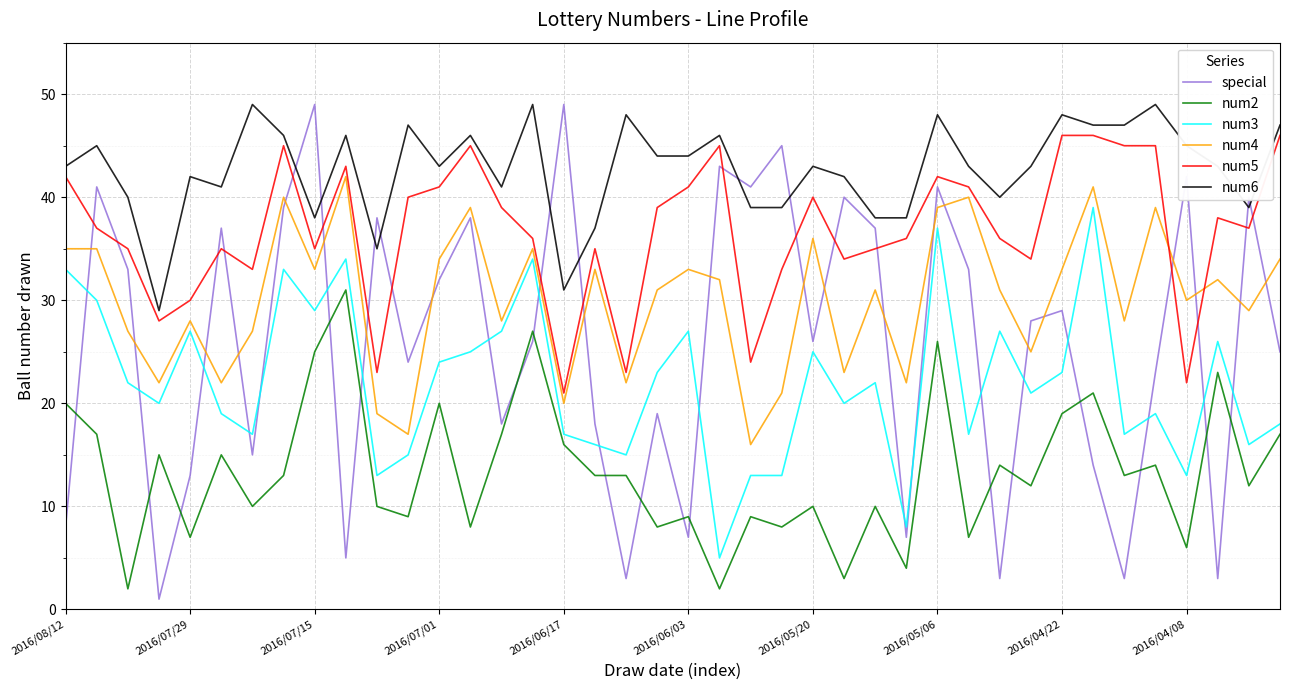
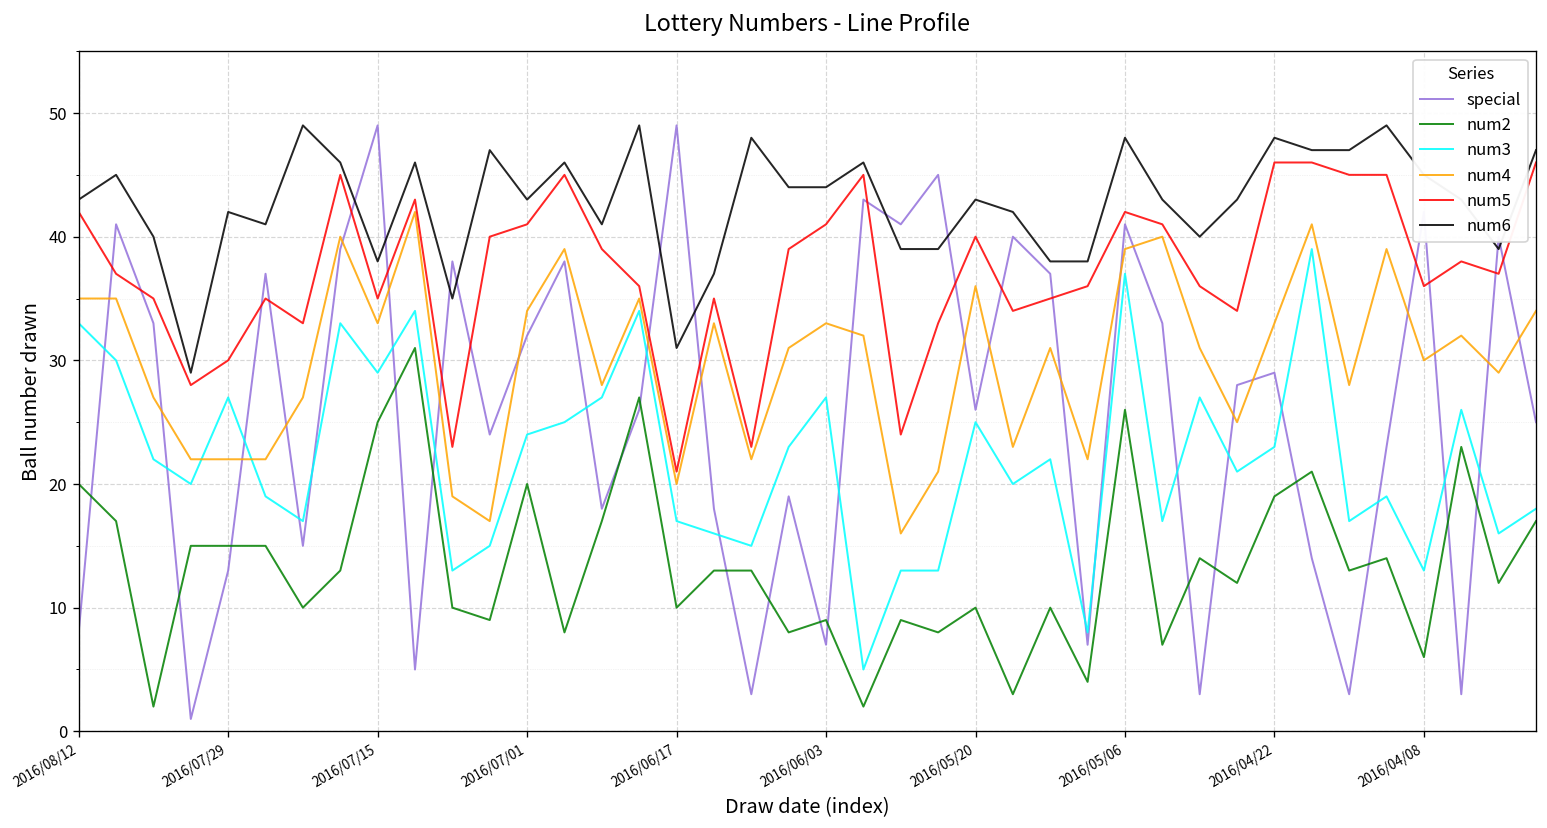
  {
    "special": {
      "2016/08/12": 8,
      "2016/07/29": 13,
      "2016/07/15": 49,
      "2016/07/01": 32,
      "2016/06/17": 49,
      "2016/06/03": 7,
      "2016/05/20": 26,
      "2016/05/06": 41,
      "2016/04/22": 29
    },
    "num2": {
      "2016/08/12": 20,
-     "2016/07/29": 7,
+     "2016/07/29": 15,
      "2016/07/15": 25,
      "2016/07/01": 20,
-     "2016/06/17": 16,
+     "2016/06/17": 10,
      "2016/06/03": 9,
      "2016/05/20": 10,
      "2016/05/06": 26,
      "2016/04/22": 19,
      "2016/04/08": 6
    },
    "num3": {
      "2016/08/12": 33,
      "2016/07/29": 27,
      "2016/07/15": 29,
      "2016/07/01": 24,
      "2016/06/17": 17,
      "2016/06/03": 27,
      "2016/05/20": 25,
      "2016/05/06": 37,
      "2016/04/22": 23,
      "2016/04/08": 13
    },
    "num4": {
      "2016/08/12": 35,
-     "2016/07/29": 28,
+     "2016/07/29": 22,
      "2016/07/15": 33,
      "2016/07/01": 34,
      "2016/06/17": 20,
      "2016/06/03": 33,
      "2016/05/20": 36,
      "2016/05/06": 39,
      "2016/04/22": 33,
      "2016/04/08": 30
    },
    "num5": {
      "2016/08/12": 42,
      "2016/07/29": 30,
      "2016/07/15": 35,
      "2016/07/01": 41,
      "2016/06/17": 21,
      "2016/06/03": 41,
      "2016/05/20": 40,
      "2016/05/06": 42,
      "2016/04/22": 46,
-     "2016/04/08": 22
+     "2016/04/08": 36
    },
    "num6": {
      "2016/08/12": 43,
      "2016/07/29": 42,
      "2016/07/15": 38,
      "2016/07/01": 43,
      "2016/06/17": 31,
      "2016/06/03": 44,
      "2016/05/20": 43,
      "2016/05/06": 48,
      "2016/04/22": 48
    }
  }
